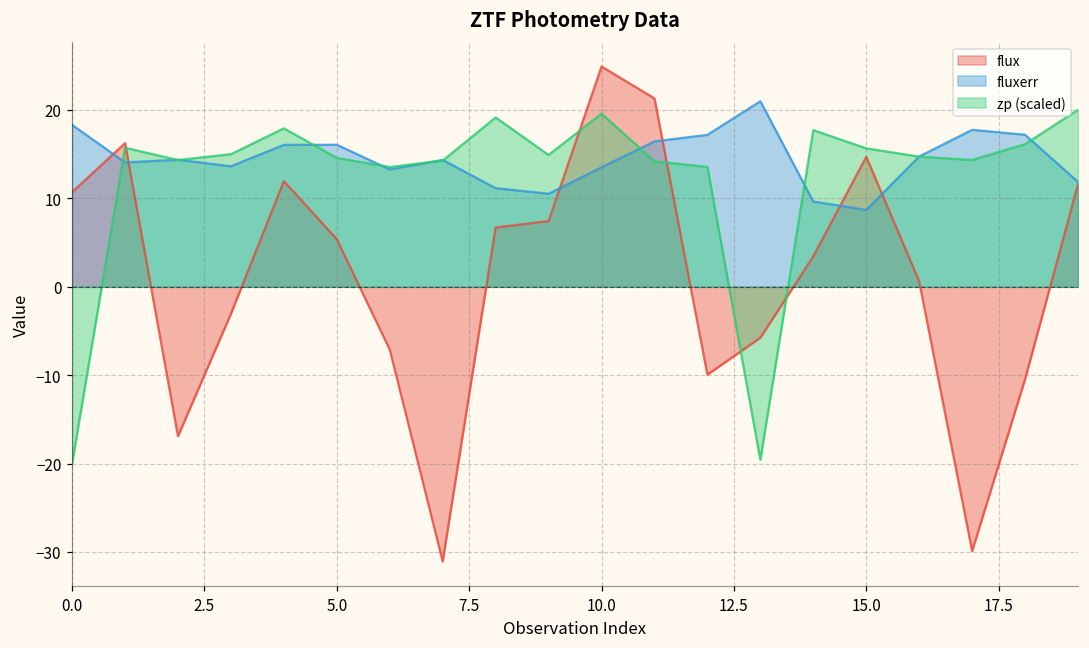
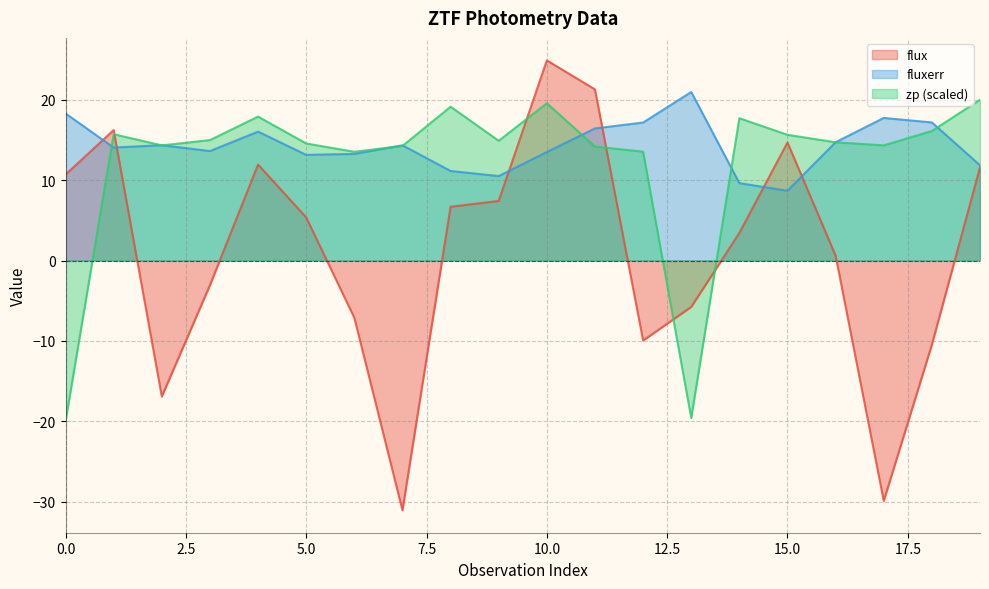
  {
    "fluxerr": {
      "0.0": 18,
-     "5.0": 16,
+     "5.0": 13,
      "10.0": 13,
      "15.0": 9
    }
  }
